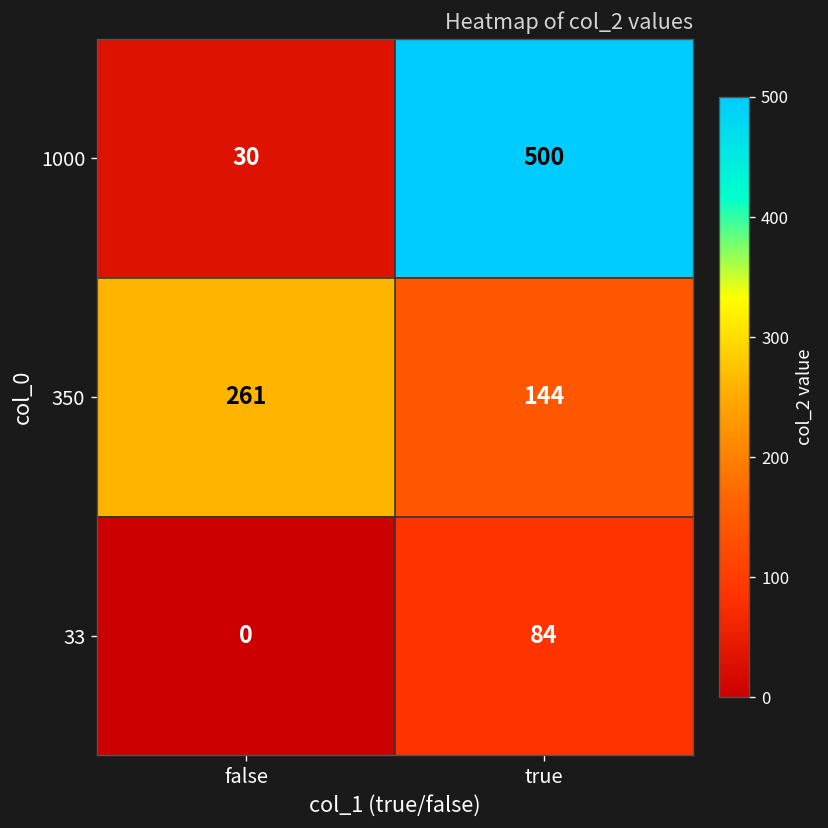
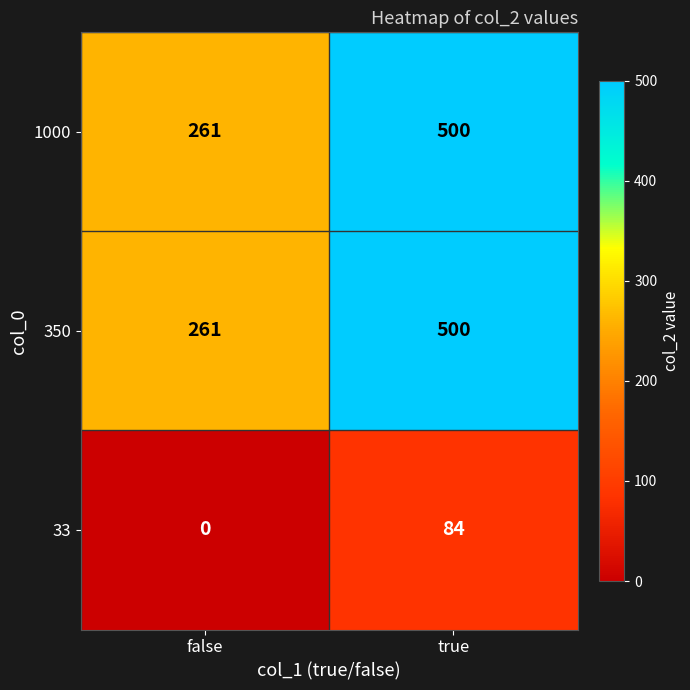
  {
    "1000": {
-     "false": 30,
+     "false": 261,
      "true": 500
    },
    "350": {
      "false": 261,
-     "true": 144
+     "true": 500
    },
    "33": {
      "false": 0,
      "true": 84
    }
  }
